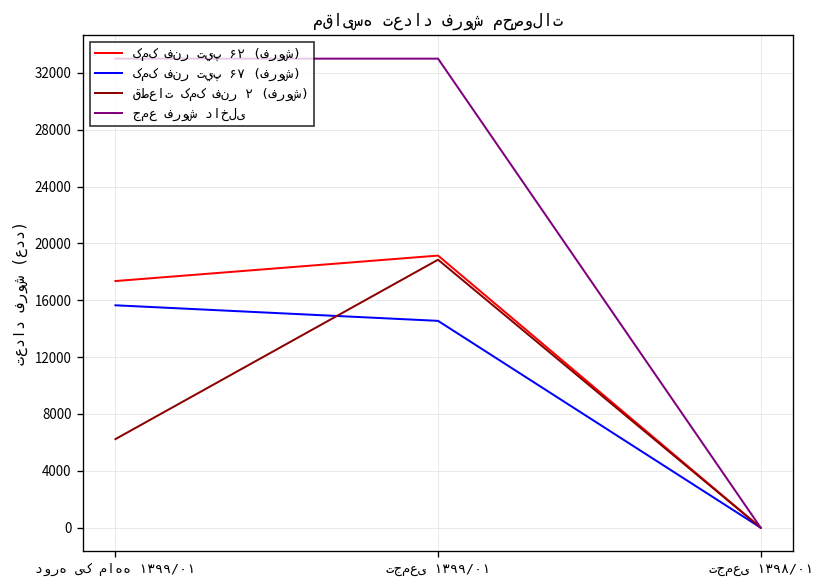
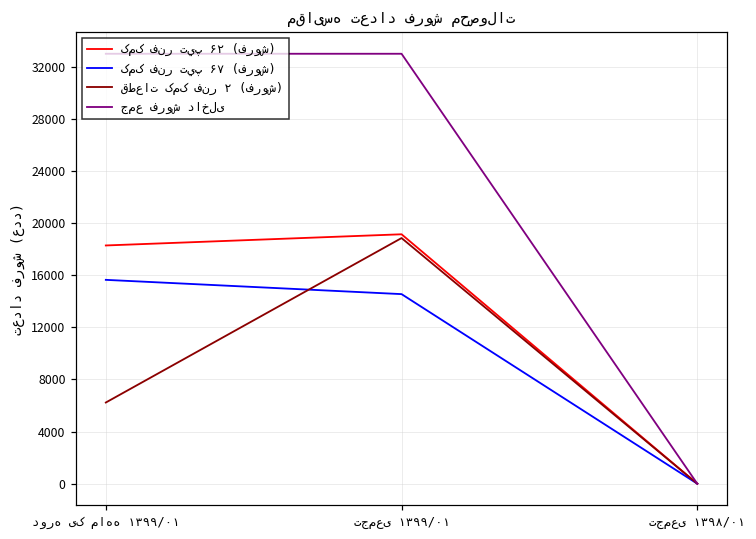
  {
    "کمک فنر تيپ ۶۲ (فروش)": {
-     "دوره یک ماهه ۱۳۹۹/۰۱": 17400,
+     "دوره یک ماهه ۱۳۹۹/۰۱": 18300,
      "تجمعی ۱۳۹۹/۰۱": 19100
    },
    "کمک فنر تيپ ۶۷ (فروش)": {
      "دوره یک ماهه ۱۳۹۹/۰۱": 15600,
      "تجمعی ۱۳۹۹/۰۱": 14500
    },
    "قطعات کمک فنر ۲ (فروش)": {
      "دوره یک ماهه ۱۳۹۹/۰۱": 6200,
      "تجمعی ۱۳۹۹/۰۱": 18900
    },
    "جمع فروش داخلی": {
      "تجمعی ۱۳۹۹/۰۱": 33000
    }
  }
